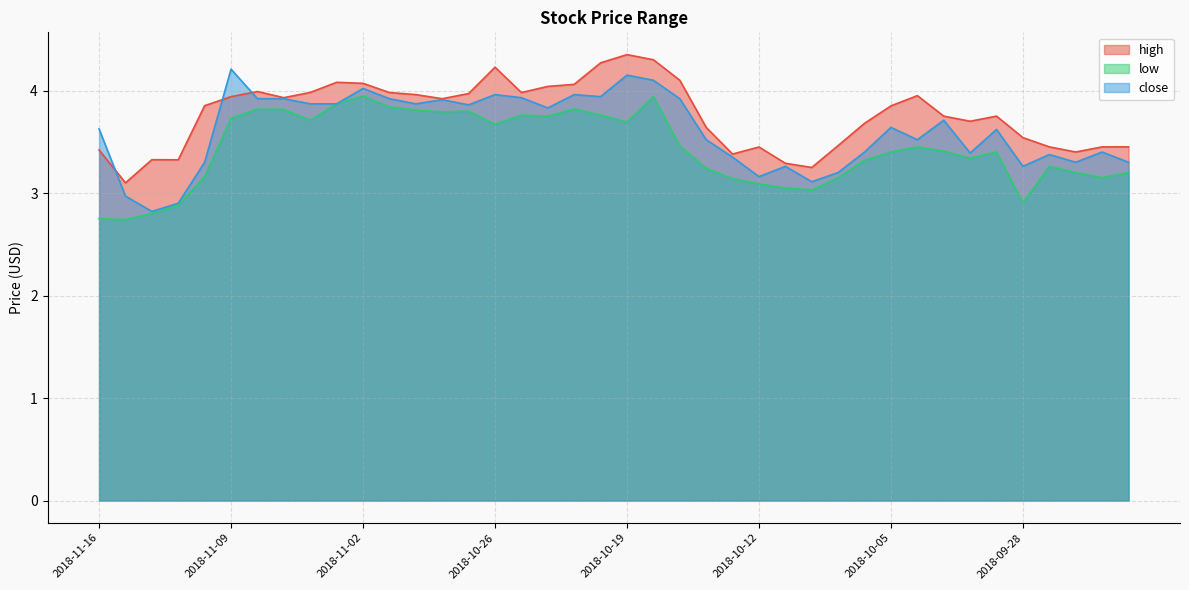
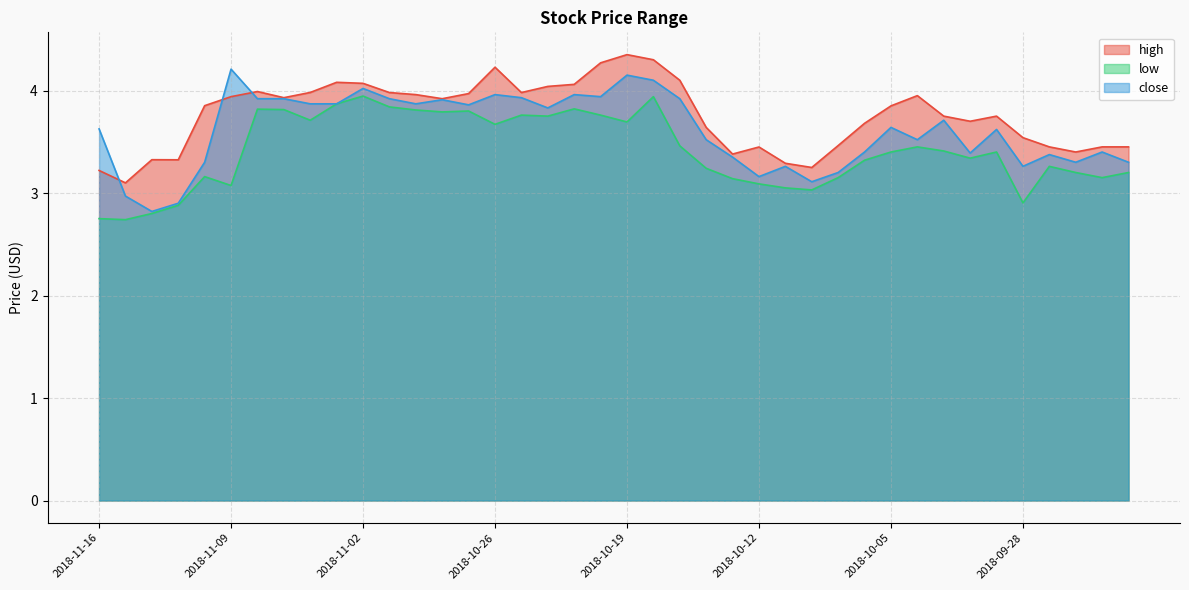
  {
    "high": {
-     "2018-11-16": 3.42,
+     "2018-11-16": 3.22,
      "2018-11-09": 3.94,
      "2018-11-02": 4.07,
      "2018-10-26": 4.23,
      "2018-10-19": 4.35,
      "2018-10-12": 3.45,
      "2018-10-05": 3.85,
      "2018-09-28": 3.54
    },
    "low": {
      "2018-11-16": 2.75,
-     "2018-11-09": 3.73,
+     "2018-11-09": 3.07,
      "2018-11-02": 3.95,
      "2018-10-26": 3.67,
      "2018-10-19": 3.69,
      "2018-10-12": 3.09,
      "2018-10-05": 3.40,
      "2018-09-28": 2.90
    },
    "close": {
      "2018-11-16": 3.63,
      "2018-11-09": 4.21,
      "2018-11-02": 4.02,
      "2018-10-26": 3.96,
      "2018-10-19": 4.15,
      "2018-10-12": 3.16,
      "2018-10-05": 3.64,
      "2018-09-28": 3.26
    }
  }
